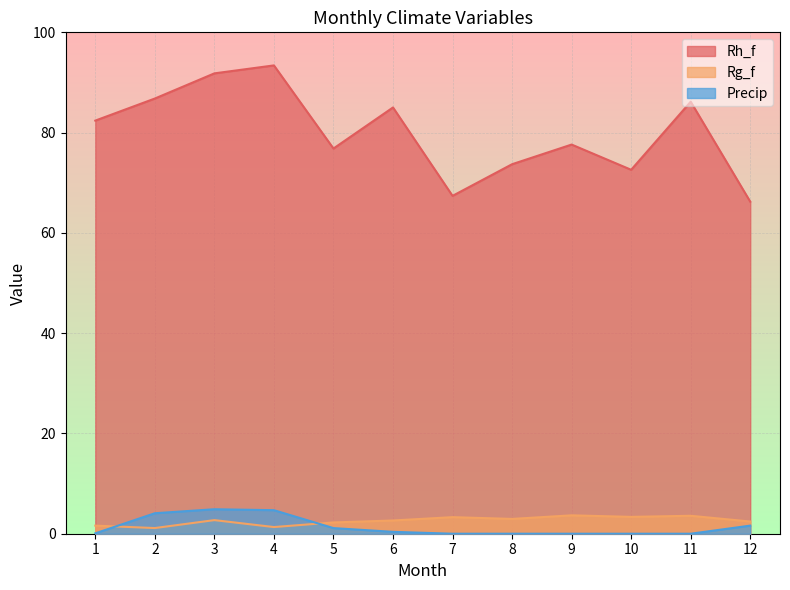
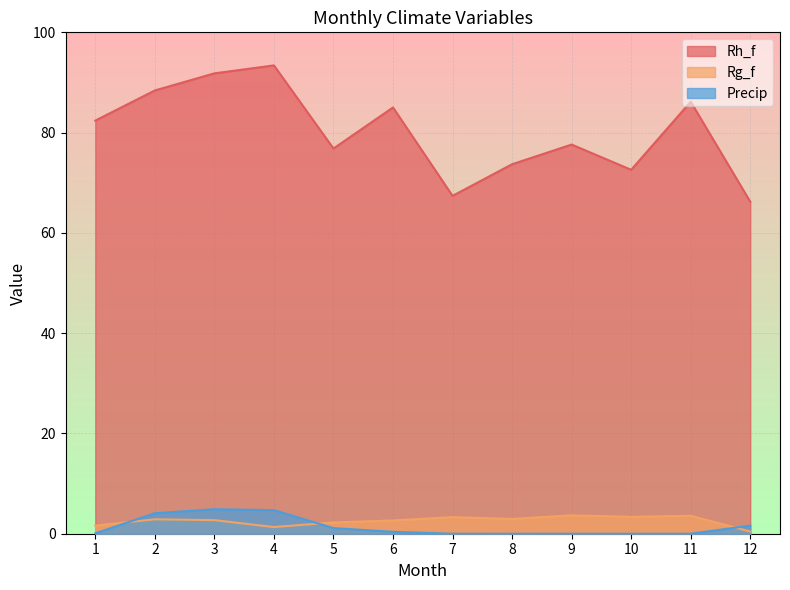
  {
    "Rh_f": {
      "1": 82,
-     "2": 87,
+     "2": 88,
      "3": 92,
      "4": 93,
      "5": 77,
      "6": 85,
      "7": 67,
      "8": 74,
      "9": 78,
      "10": 73,
      "12": 66
    },
    "Rg_f": {
      "1": 2,
-     "2": 1,
+     "2": 3,
      "3": 3,
      "4": 1,
      "5": 2,
      "6": 3,
      "7": 3,
      "8": 3,
      "9": 4,
      "10": 3,
      "11": 4,
-     "12": 2
+     "12": 0
    },
    "Precip": {
      "1": 0,
      "2": 4,
      "3": 5,
      "4": 5,
      "5": 1,
      "6": 0,
      "7": 0,
      "8": 0,
      "9": 0,
      "10": 0,
      "11": 0,
      "12": 2
    }
  }
